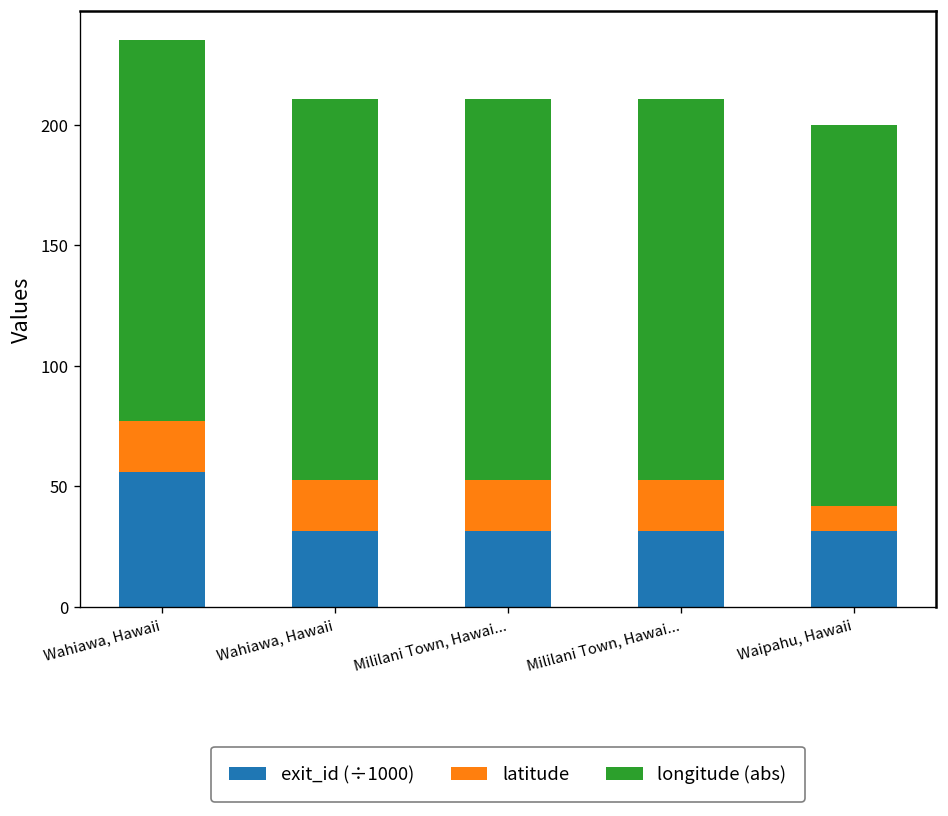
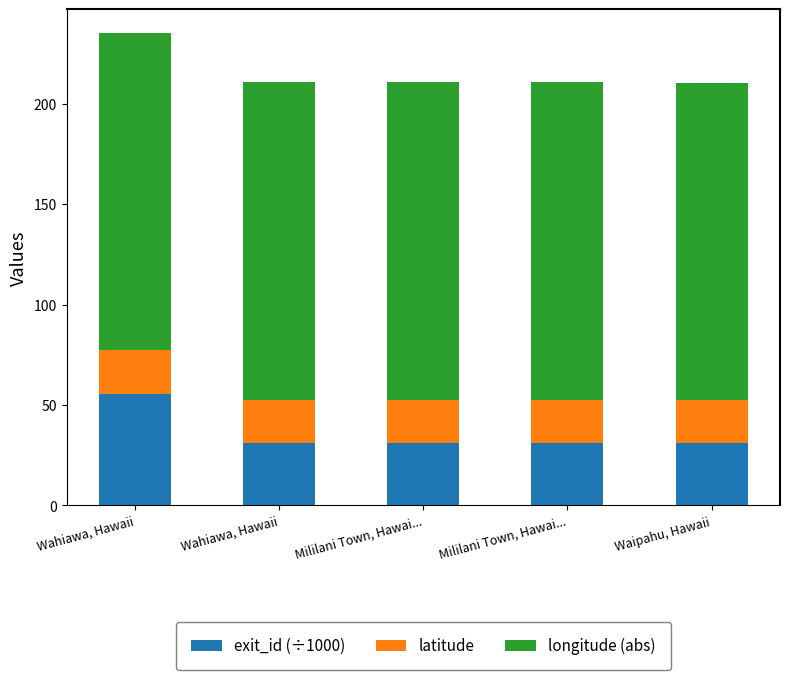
  {
    "exit_id (÷1000)": {
      "Waipahu, Hawaii": 31
    },
    "latitude": {
-     "Waipahu, Hawaii": 11
+     "Waipahu, Hawaii": 21
    },
    "longitude (abs)": {
      "Waipahu, Hawaii": 158
    }
  }
